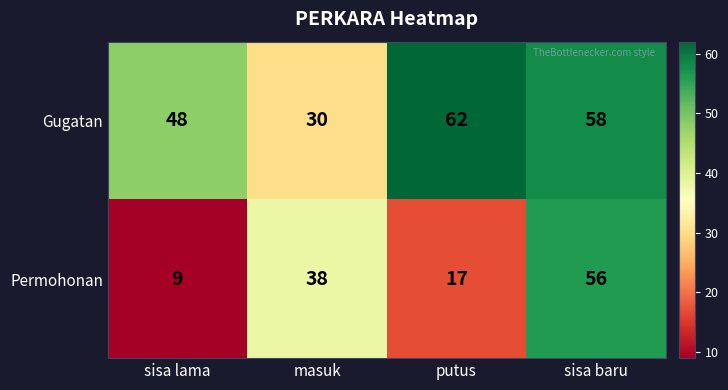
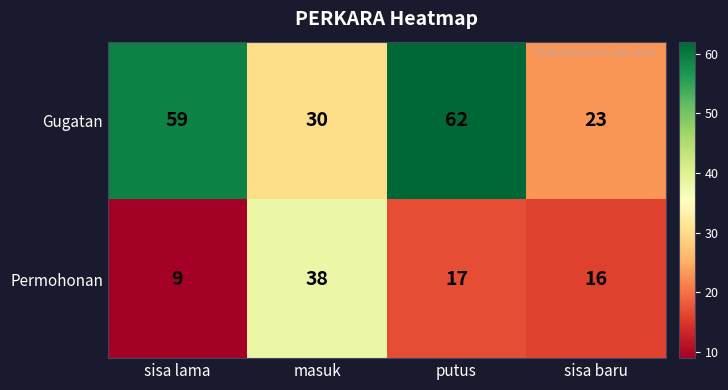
  {
    "Gugatan": {
-     "sisa lama": 48,
+     "sisa lama": 59,
      "masuk": 30,
      "putus": 62,
-     "sisa baru": 58
+     "sisa baru": 23
    },
    "Permohonan": {
      "sisa lama": 9,
      "masuk": 38,
      "putus": 17,
-     "sisa baru": 56
+     "sisa baru": 16
    }
  }
